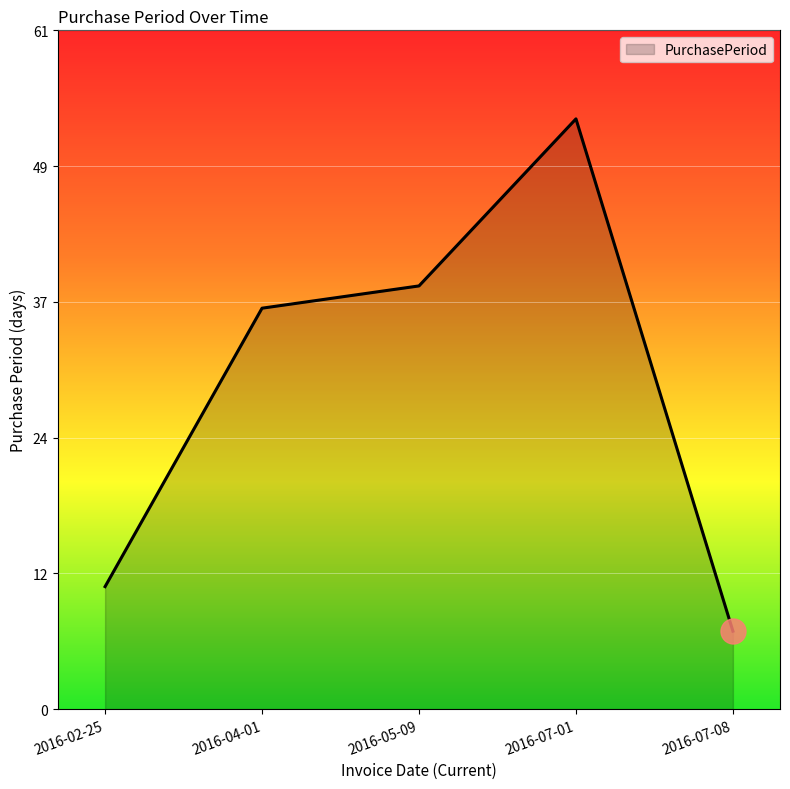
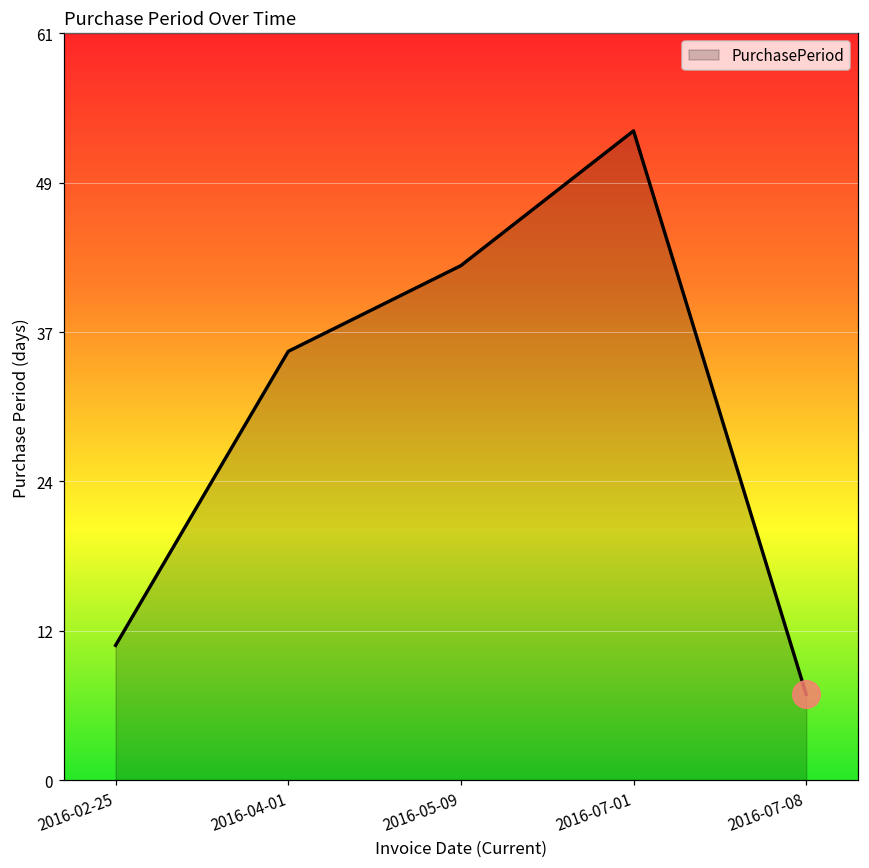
  {
    "PurchasePeriod": {
      "2016-02-25": 11,
-     "2016-04-01": 36,
-     "2016-05-09": 38,
+     "2016-04-01": 35,
+     "2016-05-09": 42,
      "2016-07-01": 53
    }
  }
